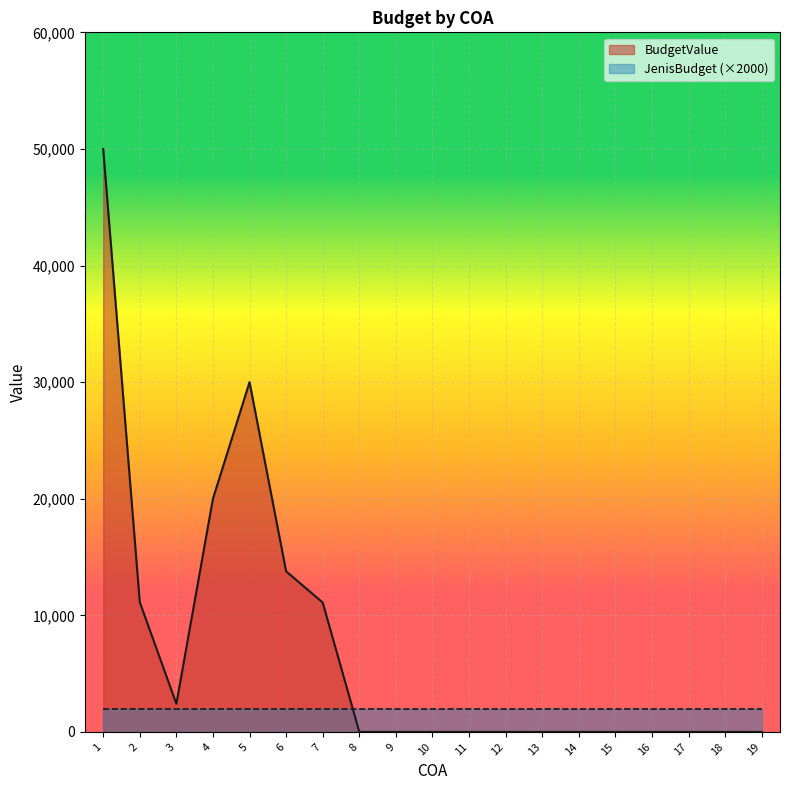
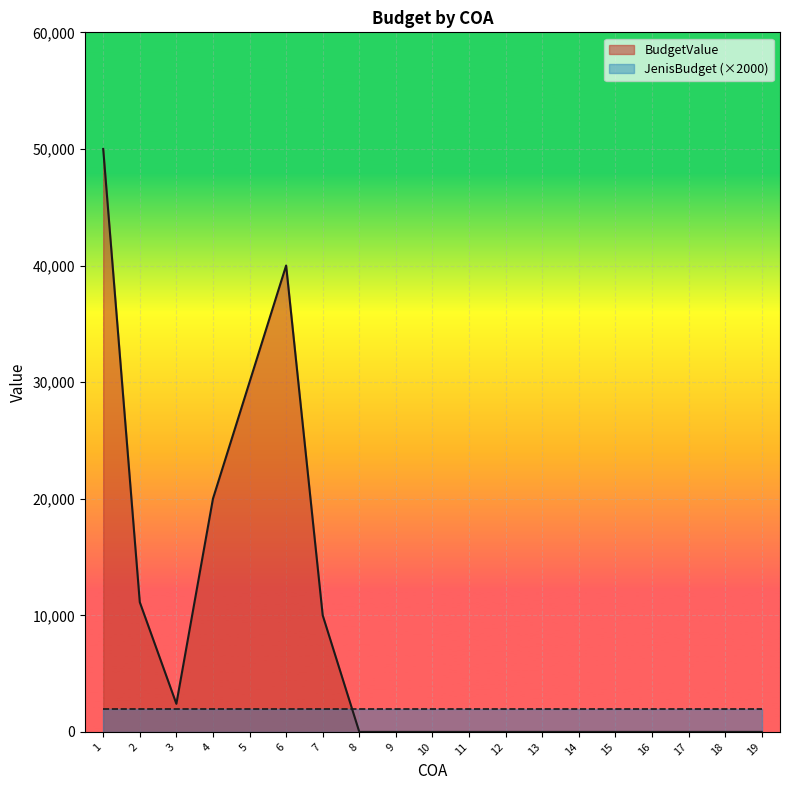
  {
    "BudgetValue": {
      "1": "50,000",
      "2": "11,100",
      "3": "2,400",
      "4": "20,000",
      "5": "30,000",
-     "6": "13,800",
-     "7": "11,100",
+     "6": "40,000",
+     "7": "10,000",
      "8": "0",
      "9": "0",
      "10": "0",
      "11": "0",
      "12": "0",
      "13": "0",
      "14": "0",
      "15": "0",
      "16": "0",
      "17": "0",
      "18": "0",
      "19": "0"
    },
    "JenisBudget (×2000)": {
      "1": "2,000",
      "2": "2,000",
      "3": "2,000",
      "4": "2,000",
      "5": "2,000",
      "6": "2,000",
      "7": "2,000",
      "8": "2,000",
      "9": "2,000",
      "10": "2,000",
      "11": "2,000",
      "12": "2,000",
      "13": "2,000",
      "14": "2,000",
      "15": "2,000",
      "16": "2,000",
      "17": "2,000",
      "18": "2,000",
      "19": "2,000"
    }
  }
